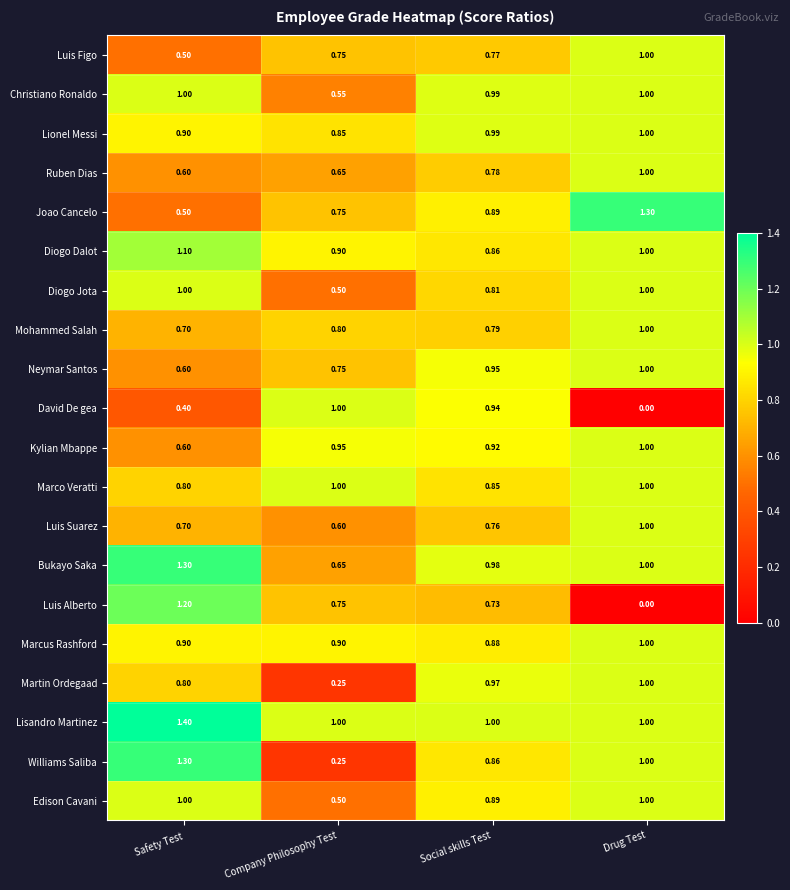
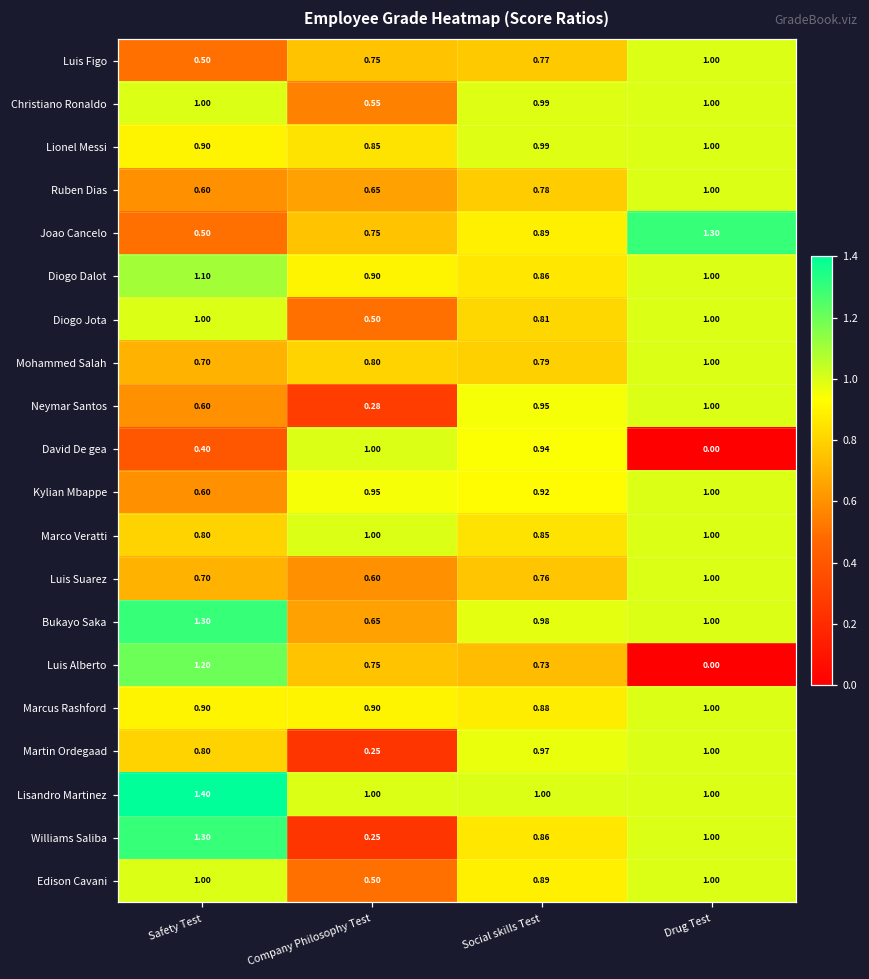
  {
    "Luis Figo": {
      "Safety Test": 0.50,
      "Company Philosophy Test": 0.75,
      "Social skills Test": 0.77,
      "Drug Test": 1.00
    },
    "Christiano Ronaldo": {
      "Safety Test": 1.00,
      "Company Philosophy Test": 0.55,
      "Social skills Test": 0.99,
      "Drug Test": 1.00
    },
    "Lionel Messi": {
      "Safety Test": 0.90,
      "Company Philosophy Test": 0.85,
      "Social skills Test": 0.99,
      "Drug Test": 1.00
    },
    "Ruben Dias": {
      "Safety Test": 0.60,
      "Company Philosophy Test": 0.65,
      "Social skills Test": 0.78,
      "Drug Test": 1.00
    },
    "Joao Cancelo": {
      "Safety Test": 0.50,
      "Company Philosophy Test": 0.75,
      "Social skills Test": 0.89,
      "Drug Test": 1.30
    },
    "Diogo Dalot": {
      "Safety Test": 1.10,
      "Company Philosophy Test": 0.90,
      "Social skills Test": 0.86,
      "Drug Test": 1.00
    },
    "Diogo Jota": {
      "Safety Test": 1.00,
      "Company Philosophy Test": 0.50,
      "Social skills Test": 0.81,
      "Drug Test": 1.00
    },
    "Mohammed Salah": {
      "Safety Test": 0.70,
      "Company Philosophy Test": 0.80,
      "Social skills Test": 0.79,
      "Drug Test": 1.00
    },
    "Neymar Santos": {
      "Safety Test": 0.60,
-     "Company Philosophy Test": 0.75,
+     "Company Philosophy Test": 0.28,
      "Social skills Test": 0.95,
      "Drug Test": 1.00
    },
    "David De gea": {
      "Safety Test": 0.40,
      "Company Philosophy Test": 1.00,
      "Social skills Test": 0.94,
      "Drug Test": 0.00
    },
    "Kylian Mbappe": {
      "Safety Test": 0.60,
      "Company Philosophy Test": 0.95,
      "Social skills Test": 0.92,
      "Drug Test": 1.00
    },
    "Marco Veratti": {
      "Safety Test": 0.80,
      "Company Philosophy Test": 1.00,
      "Social skills Test": 0.85,
      "Drug Test": 1.00
    },
    "Luis Suarez": {
      "Safety Test": 0.70,
      "Company Philosophy Test": 0.60,
      "Social skills Test": 0.76,
      "Drug Test": 1.00
    },
    "Bukayo Saka": {
      "Safety Test": 1.30,
      "Company Philosophy Test": 0.65,
      "Social skills Test": 0.98,
      "Drug Test": 1.00
    },
    "Luis Alberto": {
      "Safety Test": 1.20,
      "Company Philosophy Test": 0.75,
      "Social skills Test": 0.73,
      "Drug Test": 0.00
    },
    "Marcus Rashford": {
      "Safety Test": 0.90,
      "Company Philosophy Test": 0.90,
      "Social skills Test": 0.88,
      "Drug Test": 1.00
    },
    "Martin Ordegaad": {
      "Safety Test": 0.80,
      "Company Philosophy Test": 0.25,
      "Social skills Test": 0.97,
      "Drug Test": 1.00
    },
    "Lisandro Martinez": {
      "Safety Test": 1.40,
      "Company Philosophy Test": 1.00,
      "Social skills Test": 1.00,
      "Drug Test": 1.00
    },
    "Williams Saliba": {
      "Safety Test": 1.30,
      "Company Philosophy Test": 0.25,
      "Social skills Test": 0.86,
      "Drug Test": 1.00
    },
    "Edison Cavani": {
      "Safety Test": 1.00,
      "Company Philosophy Test": 0.50,
      "Social skills Test": 0.89,
      "Drug Test": 1.00
    }
  }
